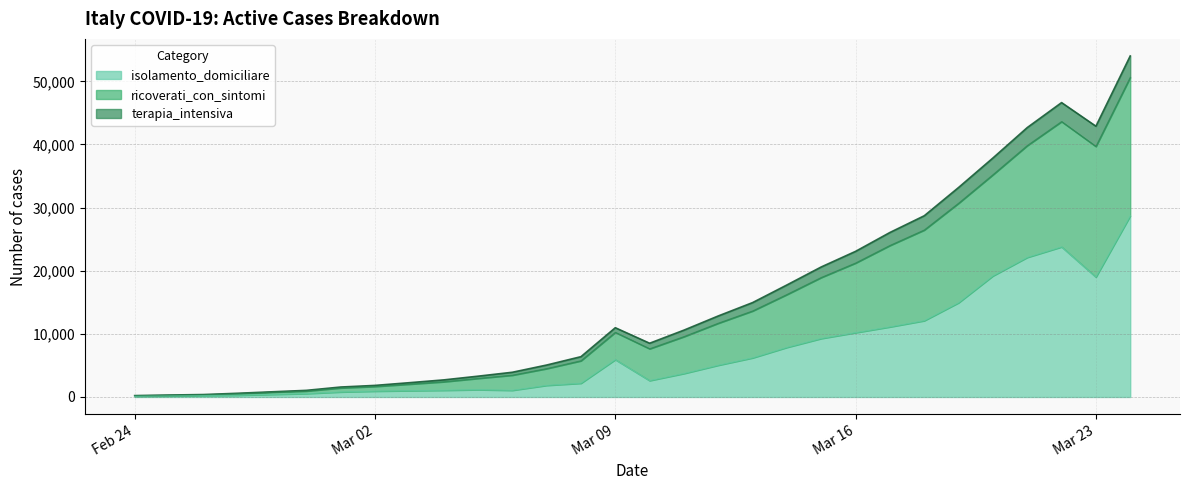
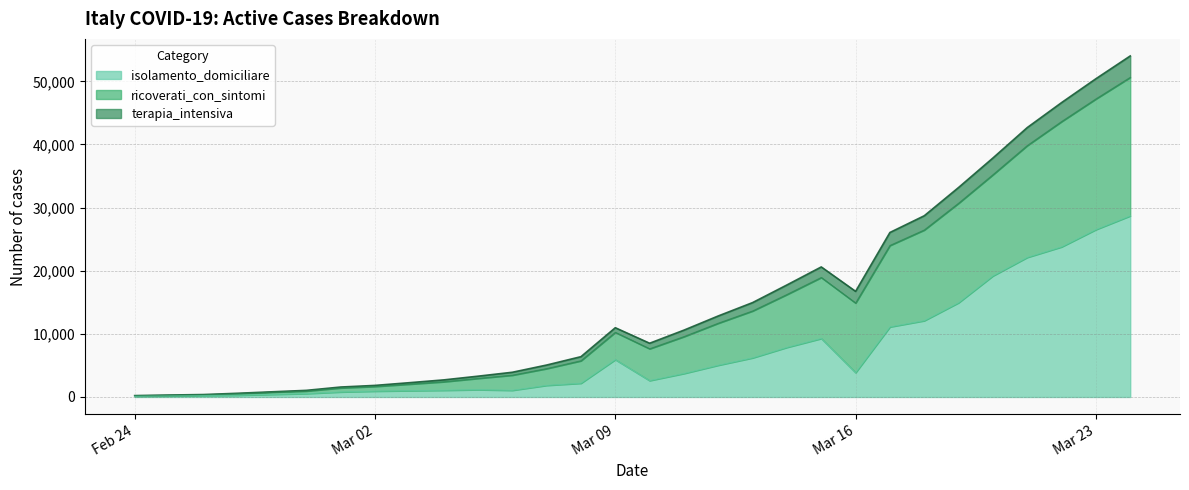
  {
    "isolamento_domiciliare": {
      "Mar 02": "1,000",
      "Mar 09": "6,000",
-     "Mar 16": "10,000",
-     "Mar 23": "19,000"
+     "Mar 16": "4,000",
+     "Mar 23": "27,000"
    }
  }
